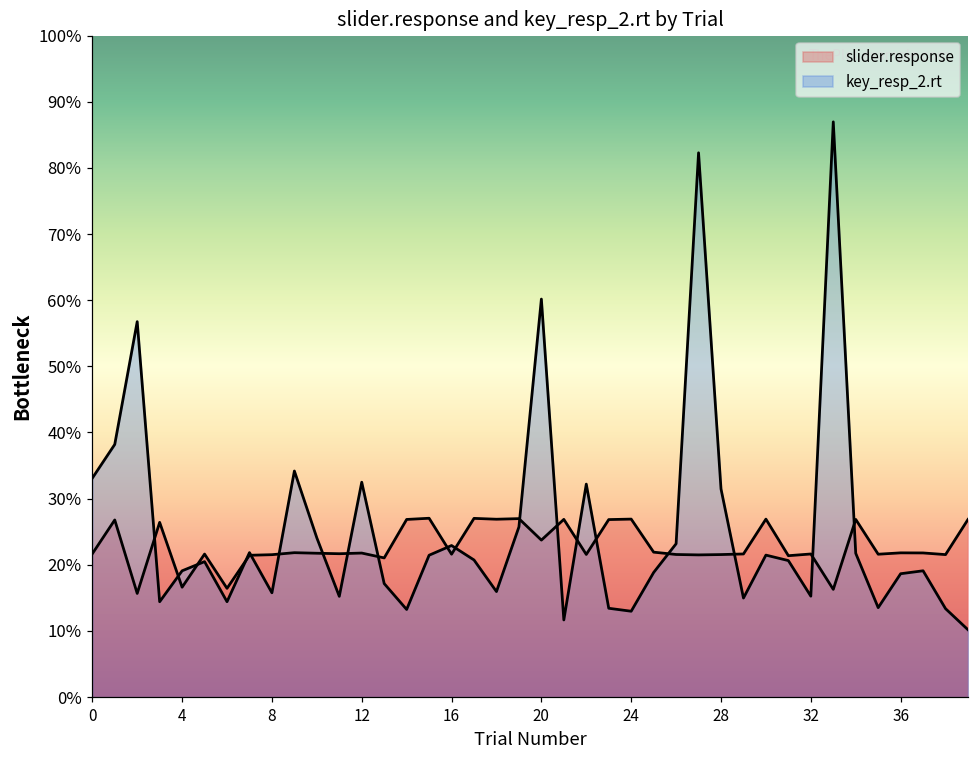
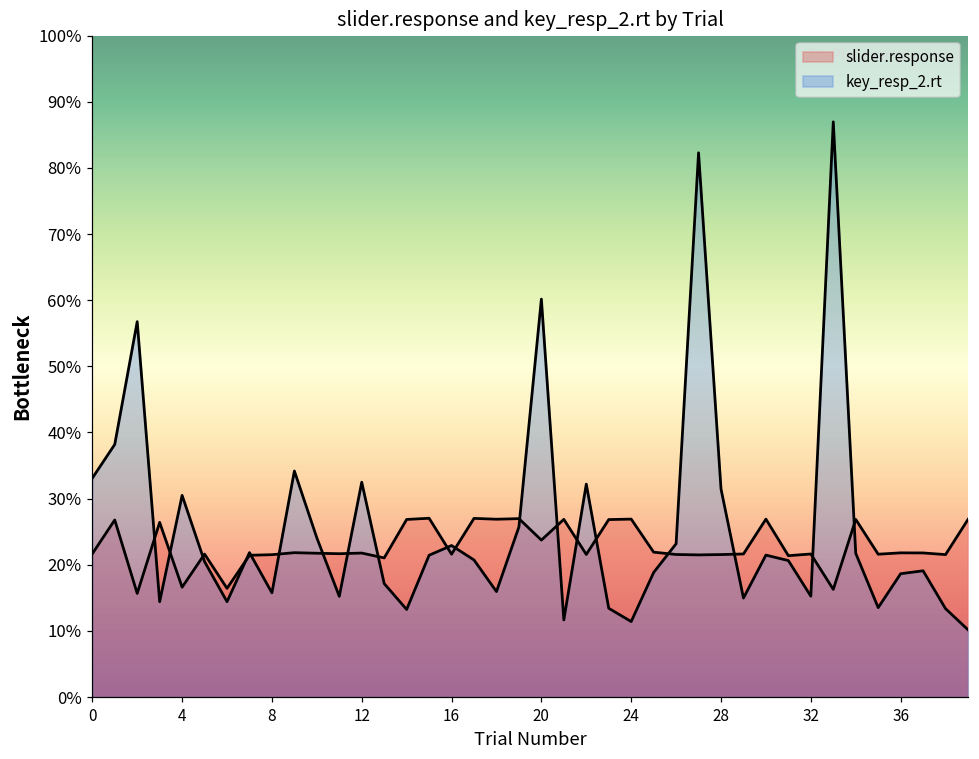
  {
    "slider.response": {
      "0": "22%",
      "4": "17%",
      "8": "22%",
      "12": "22%",
      "16": "22%",
      "20": "24%",
      "24": "27%",
      "28": "22%",
      "32": "22%",
      "36": "22%"
    },
    "key_resp_2.rt": {
      "0": "33%",
-     "4": "19%",
+     "4": "30%",
      "8": "16%",
      "12": "32%",
      "16": "23%",
      "20": "60%",
-     "24": "13%",
+     "24": "11%",
      "28": "31%",
      "32": "15%",
      "36": "19%"
    }
  }
